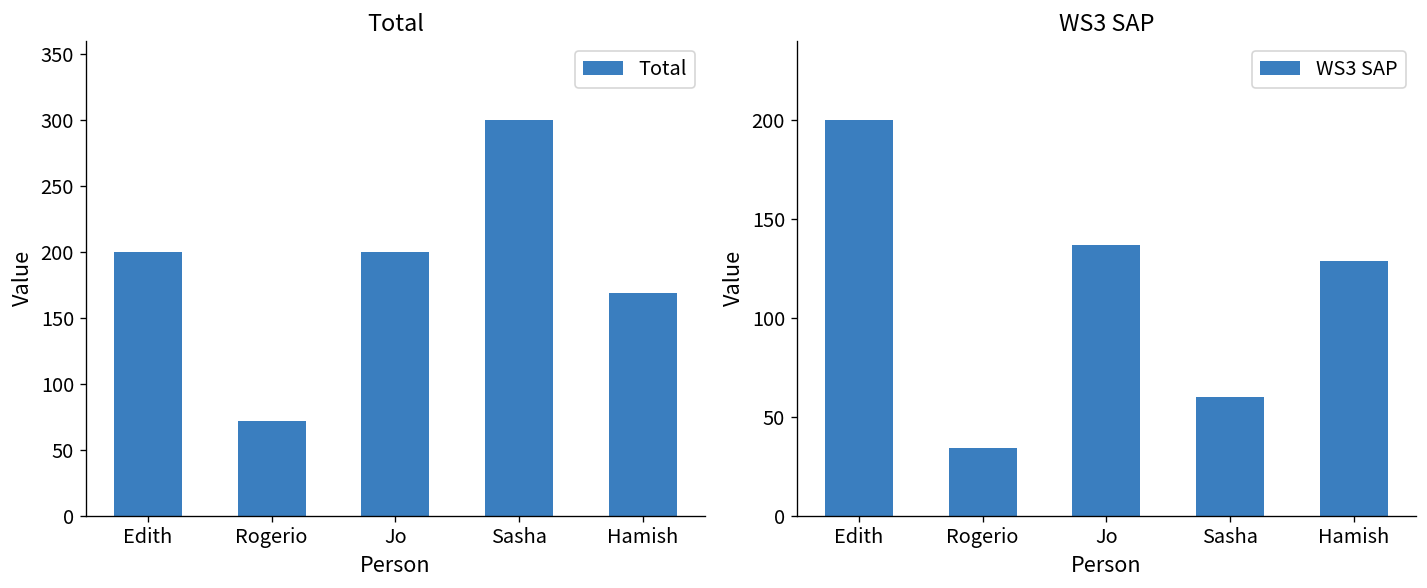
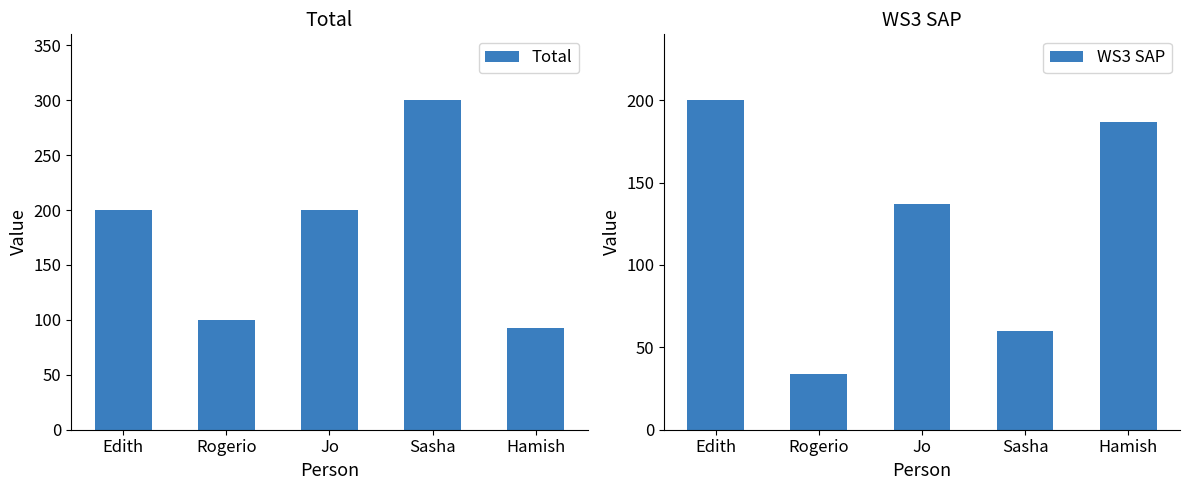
  {
    "Total": {
      "Edith": 200,
-     "Rogerio": 72,
+     "Rogerio": 100,
      "Jo": 200,
      "Sasha": 300,
-     "Hamish": 169
+     "Hamish": 93
    },
    "WS3 SAP": {
      "Edith": 200,
      "Rogerio": 34,
      "Jo": 137,
      "Sasha": 60,
-     "Hamish": 129
+     "Hamish": 187
    }
  }
